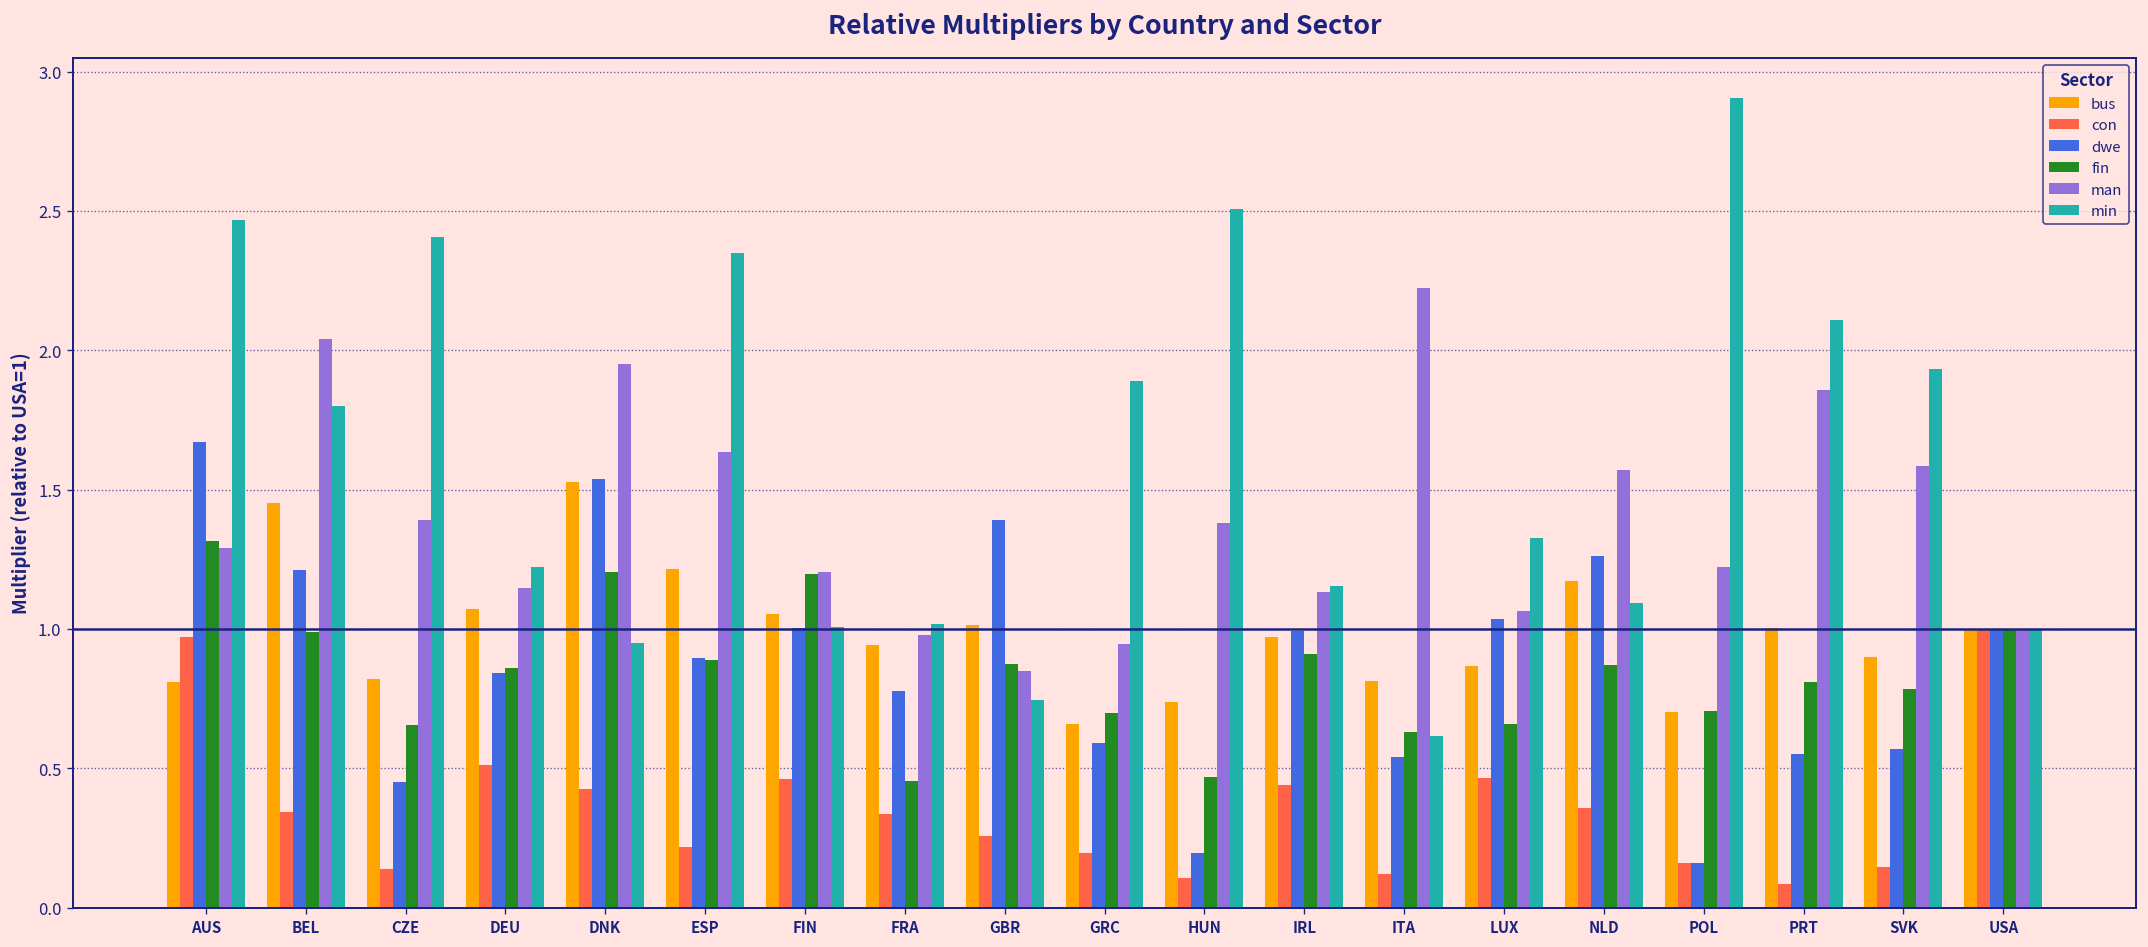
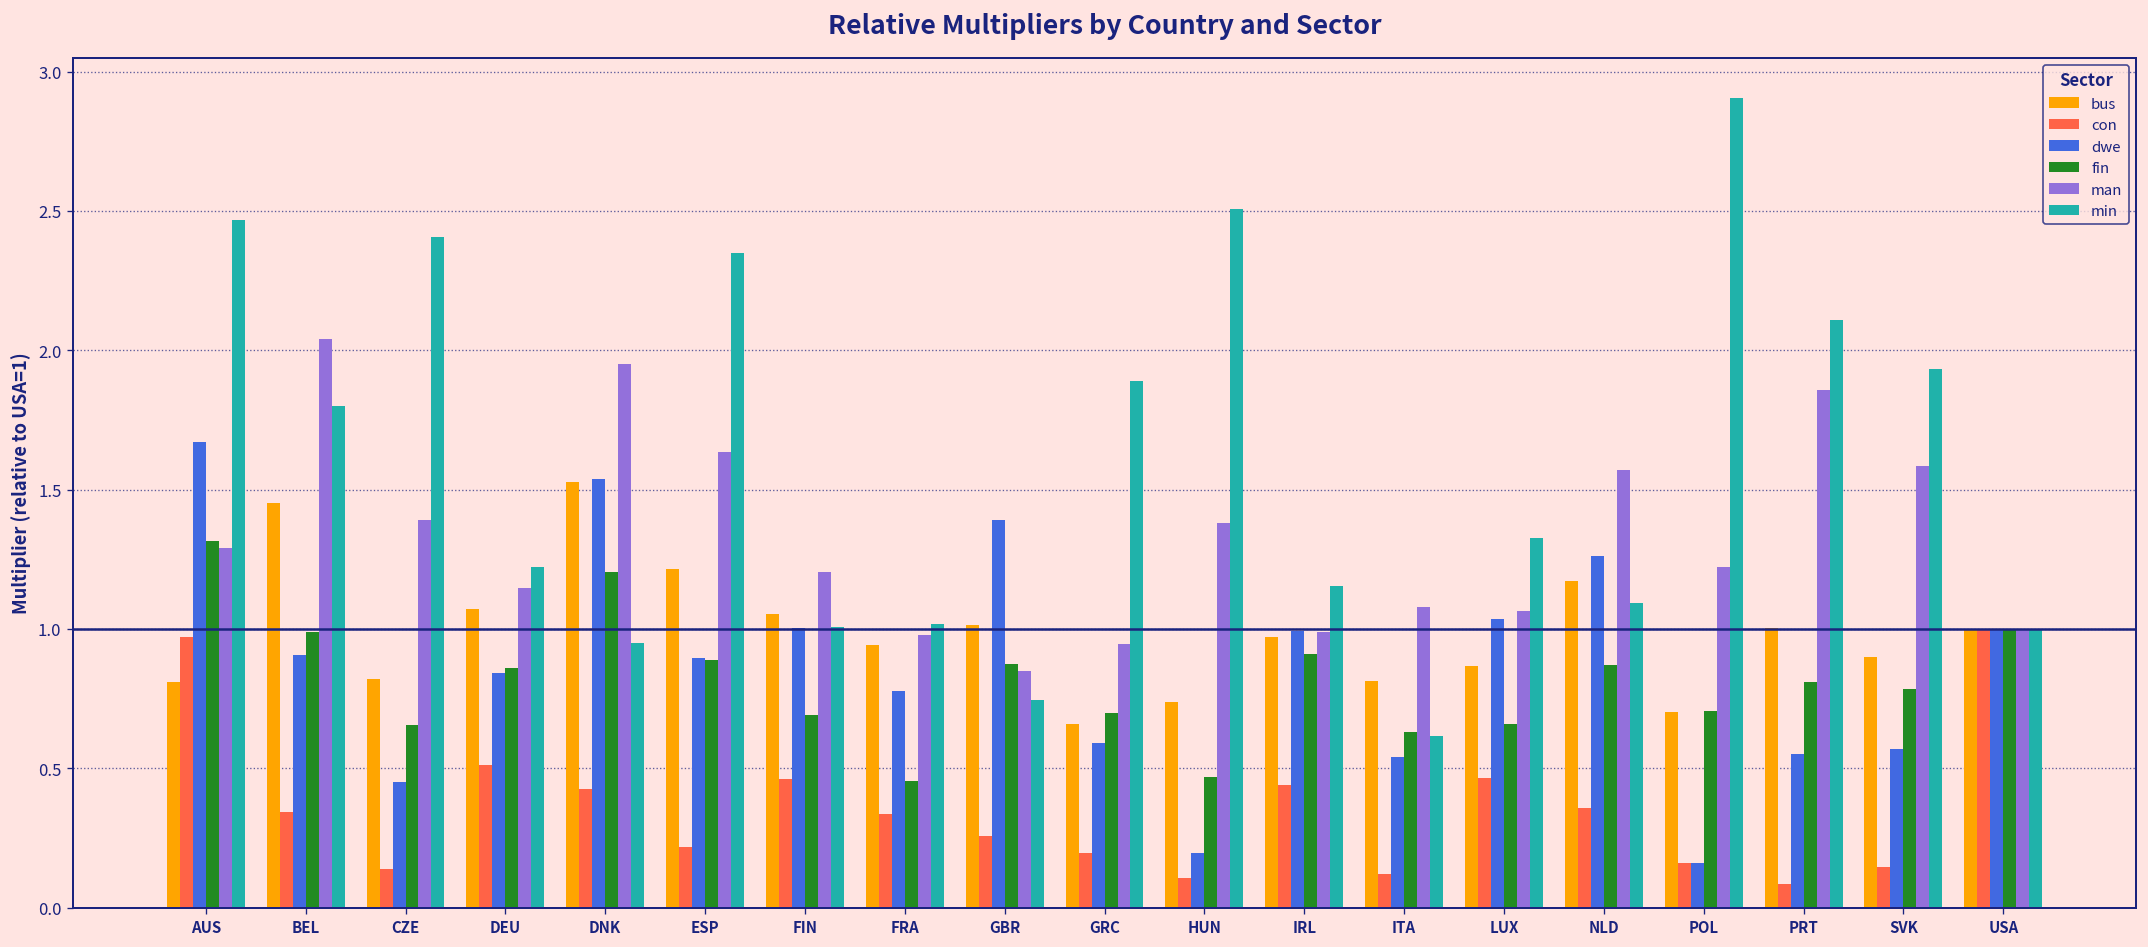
  {
    "bus": {
      "AUS": 0.81,
      "BEL": 1.45,
      "CZE": 0.82,
      "DEU": 1.07,
      "DNK": 1.53,
      "ESP": 1.22,
      "FIN": 1.05,
      "FRA": 0.94,
      "GBR": 1.01,
      "GRC": 0.66,
      "HUN": 0.74,
      "IRL": 0.97,
      "ITA": 0.81,
      "LUX": 0.87,
      "NLD": 1.17,
      "POL": 0.70,
      "PRT": 1.00,
      "SVK": 0.90,
      "USA": 1.00
    },
    "con": {
      "AUS": 0.97,
      "BEL": 0.34,
      "CZE": 0.14,
      "DEU": 0.51,
      "DNK": 0.43,
      "ESP": 0.22,
      "FIN": 0.46,
      "FRA": 0.34,
      "GBR": 0.26,
      "GRC": 0.19,
      "HUN": 0.11,
      "IRL": 0.44,
      "ITA": 0.12,
      "LUX": 0.46,
      "NLD": 0.36,
      "POL": 0.16,
      "PRT": 0.08,
      "SVK": 0.15,
      "USA": 1.00
    },
    "dwe": {
      "AUS": 1.67,
-     "BEL": 1.21,
+     "BEL": 0.91,
      "CZE": 0.45,
      "DEU": 0.84,
      "DNK": 1.54,
      "ESP": 0.89,
      "FIN": 1.00,
      "FRA": 0.78,
      "GBR": 1.39,
      "GRC": 0.59,
      "HUN": 0.20,
      "IRL": 0.99,
      "ITA": 0.54,
      "LUX": 1.04,
      "NLD": 1.26,
      "POL": 0.16,
      "PRT": 0.55,
      "SVK": 0.57,
      "USA": 1.00
    },
    "fin": {
      "AUS": 1.32,
      "BEL": 0.99,
      "CZE": 0.66,
      "DEU": 0.86,
      "DNK": 1.21,
      "ESP": 0.89,
-     "FIN": 1.20,
+     "FIN": 0.69,
      "FRA": 0.46,
      "GBR": 0.87,
      "GRC": 0.70,
      "HUN": 0.47,
      "IRL": 0.91,
      "ITA": 0.63,
      "LUX": 0.66,
      "NLD": 0.87,
      "POL": 0.71,
      "PRT": 0.81,
      "SVK": 0.78,
      "USA": 1.00
    },
    "man": {
      "AUS": 1.29,
      "BEL": 2.04,
      "CZE": 1.39,
      "DEU": 1.15,
      "DNK": 1.95,
      "ESP": 1.63,
      "FIN": 1.21,
      "FRA": 0.98,
      "GBR": 0.85,
      "GRC": 0.95,
      "HUN": 1.38,
-     "IRL": 1.13,
-     "ITA": 2.22,
+     "IRL": 0.99,
+     "ITA": 1.08,
      "LUX": 1.06,
      "NLD": 1.57,
      "POL": 1.22,
      "PRT": 1.86,
      "SVK": 1.59,
      "USA": 1.00
    },
    "min": {
      "AUS": 2.47,
      "BEL": 1.80,
      "CZE": 2.40,
      "DEU": 1.22,
      "DNK": 0.95,
      "ESP": 2.35,
      "FIN": 1.01,
      "FRA": 1.02,
      "GBR": 0.75,
      "GRC": 1.89,
      "HUN": 2.51,
      "IRL": 1.15,
      "ITA": 0.62,
      "LUX": 1.33,
      "NLD": 1.09,
      "POL": 2.90,
      "PRT": 2.11,
      "SVK": 1.93,
      "USA": 1.00
    }
  }
